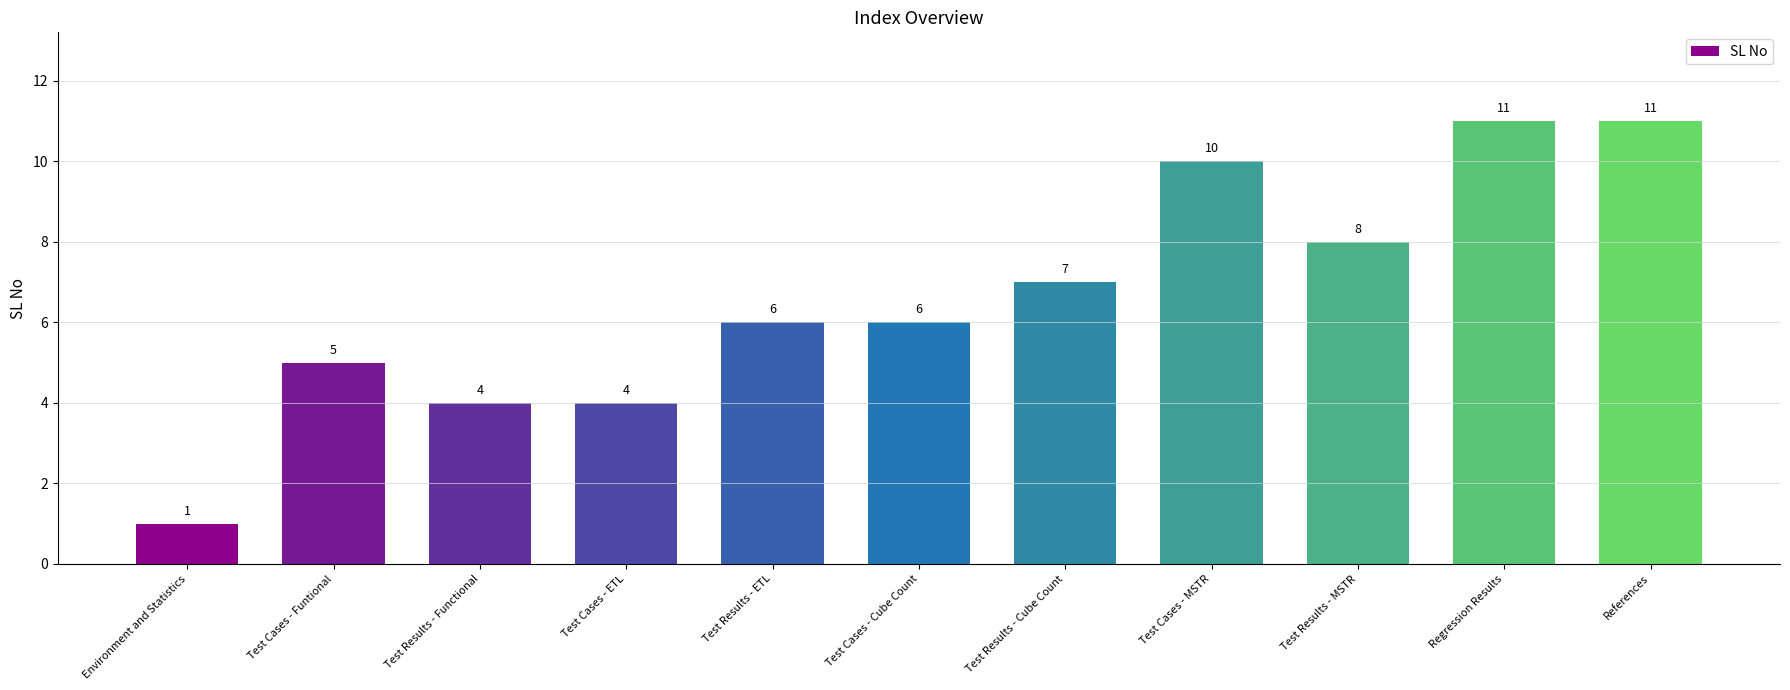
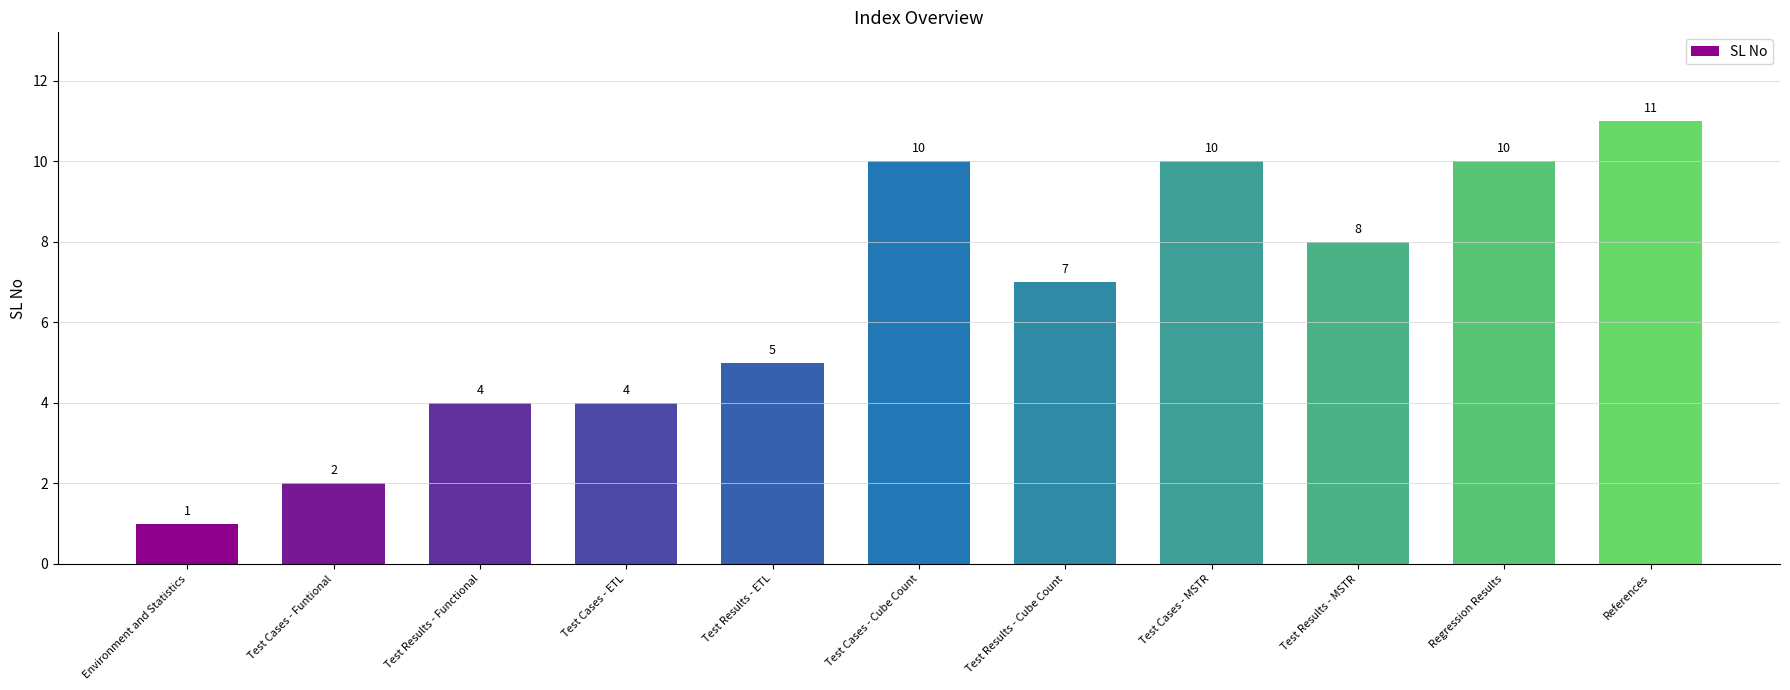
  {
    "Environment and Statistics": 1,
-   "Test Cases - Funtional": 5,
+   "Test Cases - Funtional": 2,
    "Test Results - Functional": 4,
    "Test Cases - ETL": 4,
-   "Test Results - ETL": 6,
-   "Test Cases - Cube Count": 6,
+   "Test Results - ETL": 5,
+   "Test Cases - Cube Count": 10,
    "Test Results - Cube Count": 7,
    "Test Cases - MSTR": 10,
    "Test Results - MSTR": 8,
-   "Regression Results": 11,
+   "Regression Results": 10,
    "References": 11
  }
